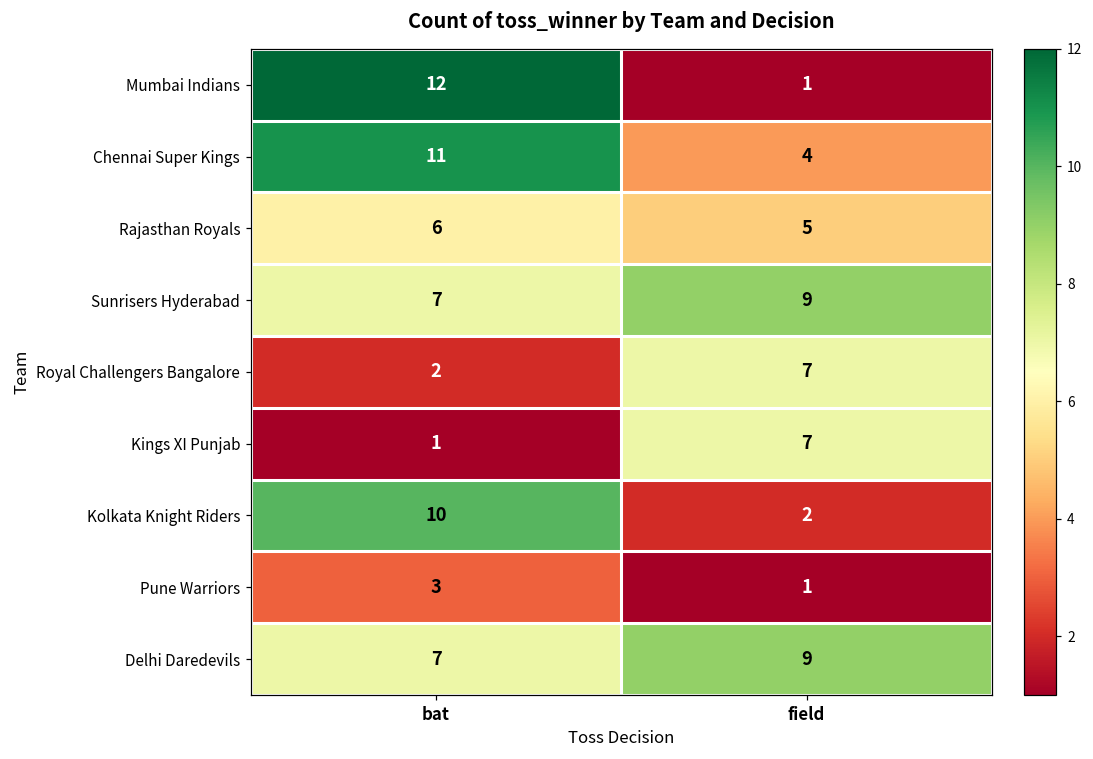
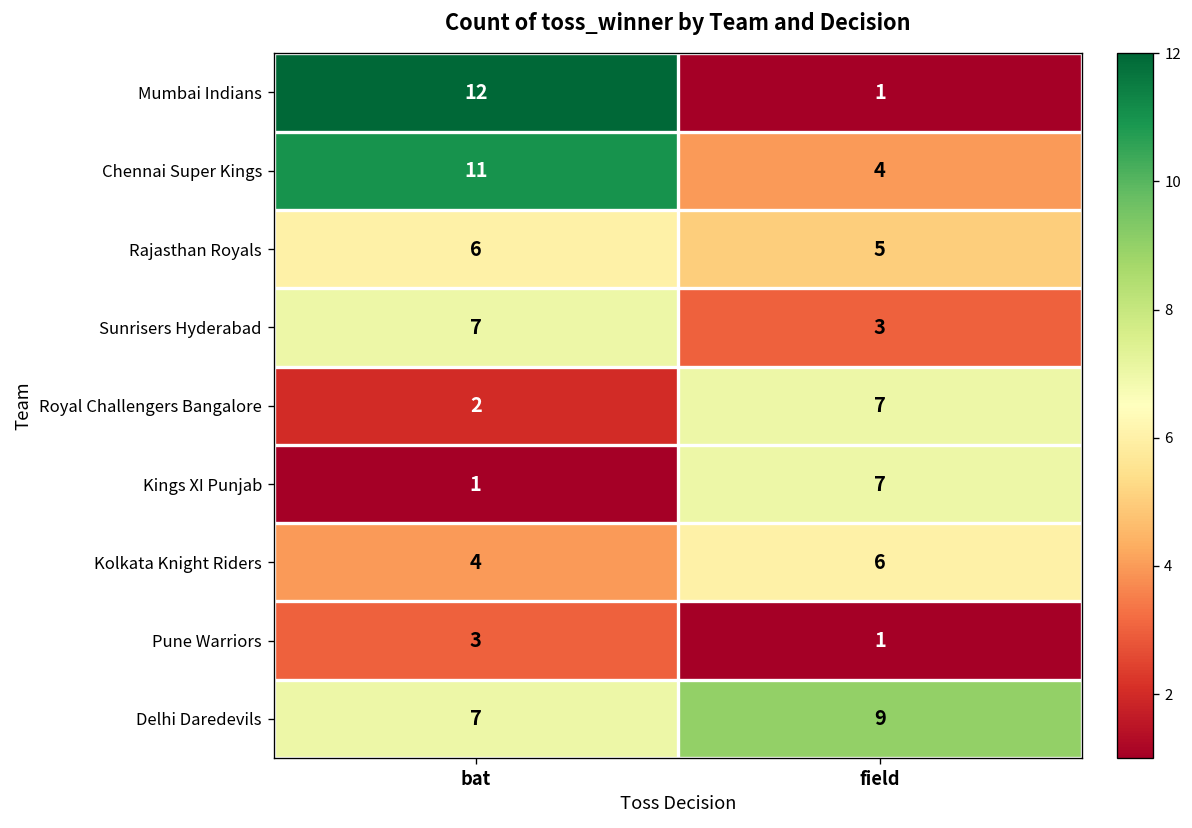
  {
    "Mumbai Indians": {
      "bat": 12,
      "field": 1
    },
    "Chennai Super Kings": {
      "bat": 11,
      "field": 4
    },
    "Rajasthan Royals": {
      "bat": 6,
      "field": 5
    },
    "Sunrisers Hyderabad": {
      "bat": 7,
-     "field": 9
+     "field": 3
    },
    "Royal Challengers Bangalore": {
      "bat": 2,
      "field": 7
    },
    "Kings XI Punjab": {
      "bat": 1,
      "field": 7
    },
    "Kolkata Knight Riders": {
-     "bat": 10,
-     "field": 2
+     "bat": 4,
+     "field": 6
    },
    "Pune Warriors": {
      "bat": 3,
      "field": 1
    },
    "Delhi Daredevils": {
      "bat": 7,
      "field": 9
    }
  }
